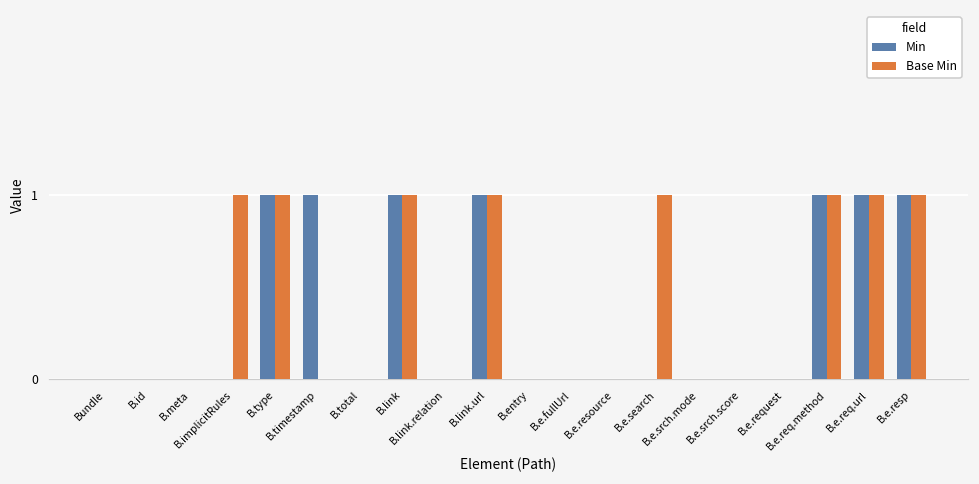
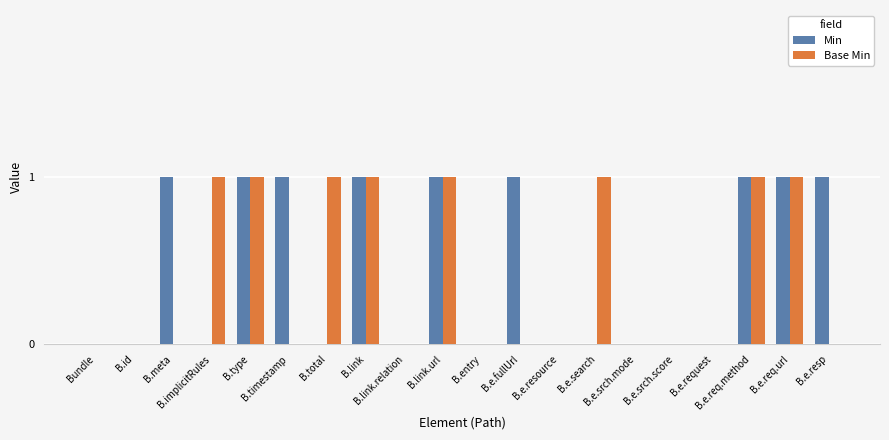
  {
    "Min": {
      "Bundle": 0,
      "B.id": 0,
-     "B.meta": 0,
+     "B.meta": 1,
      "B.implicitRules": 0,
      "B.type": 1,
      "B.timestamp": 1,
      "B.total": 0,
      "B.link": 1,
      "B.link.relation": 0,
      "B.link.url": 1,
      "B.entry": 0,
-     "B.e.fullUrl": 0,
+     "B.e.fullUrl": 1,
      "B.e.resource": 0,
      "B.e.search": 0,
      "B.e.srch.mode": 0,
      "B.e.srch.score": 0,
      "B.e.request": 0,
      "B.e.req.method": 1,
      "B.e.req.url": 1,
      "B.e.resp": 1
    },
    "Base Min": {
      "Bundle": 0,
      "B.id": 0,
      "B.meta": 0,
      "B.implicitRules": 1,
      "B.type": 1,
      "B.timestamp": 0,
-     "B.total": 0,
+     "B.total": 1,
      "B.link": 1,
      "B.link.relation": 0,
      "B.link.url": 1,
      "B.entry": 0,
      "B.e.fullUrl": 0,
      "B.e.resource": 0,
      "B.e.search": 1,
      "B.e.srch.mode": 0,
      "B.e.srch.score": 0,
      "B.e.request": 0,
      "B.e.req.method": 1,
      "B.e.req.url": 1,
-     "B.e.resp": 1
+     "B.e.resp": 0
    }
  }
